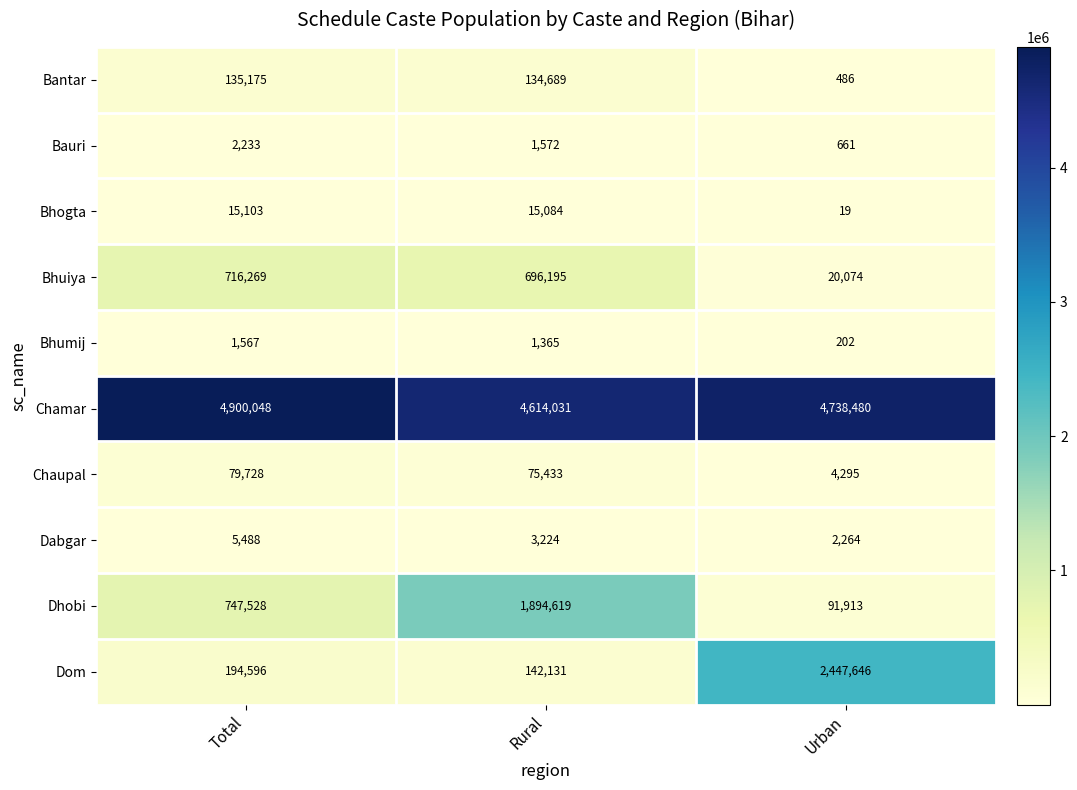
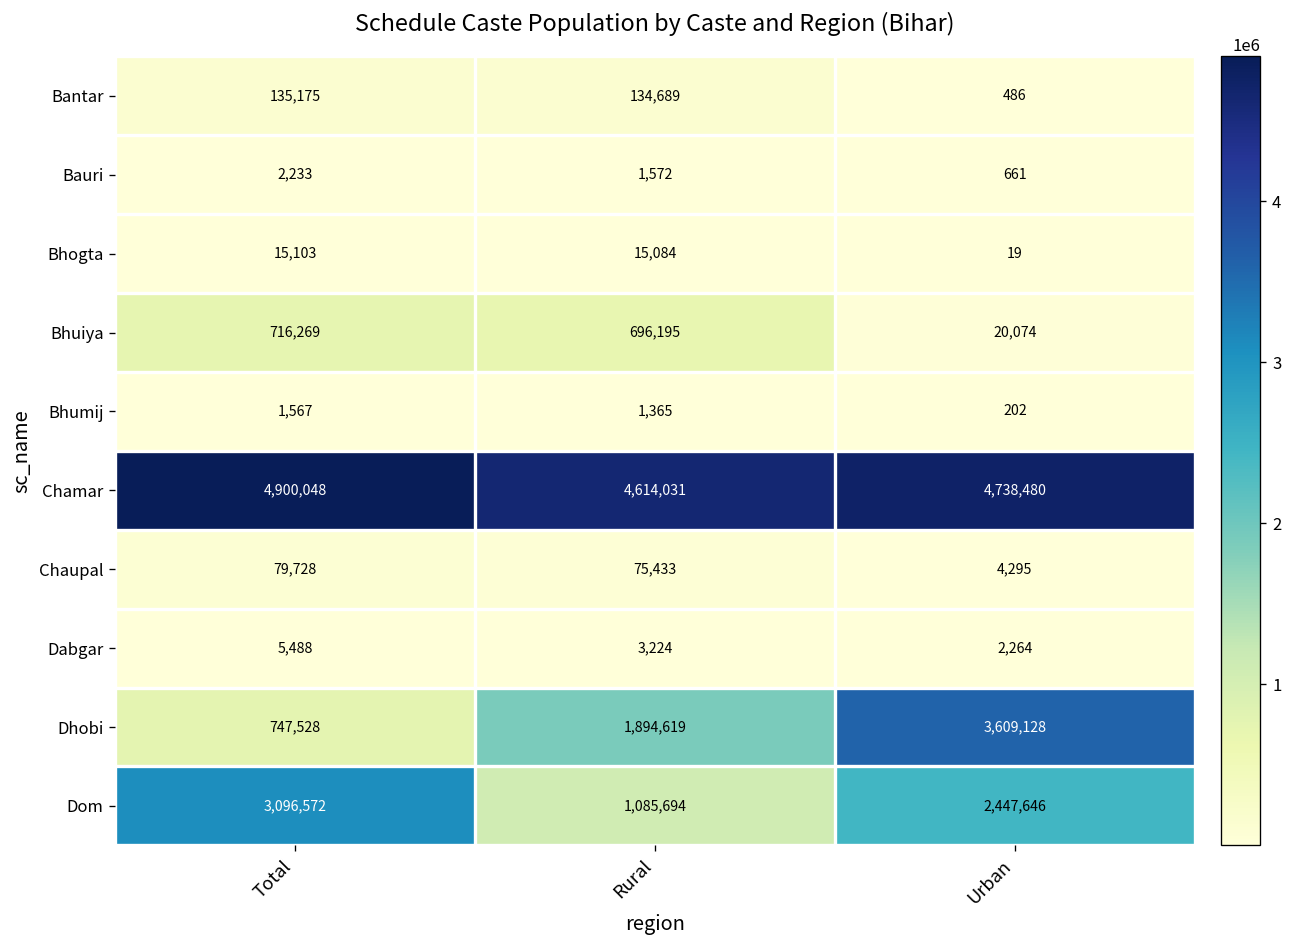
  {
    "Bantar": {
      "Total": "135,175",
      "Rural": "134,689",
      "Urban": "486"
    },
    "Bauri": {
      "Total": "2,233",
      "Rural": "1,572",
      "Urban": "661"
    },
    "Bhogta": {
      "Total": "15,103",
      "Rural": "15,084",
      "Urban": "19"
    },
    "Bhuiya": {
      "Total": "716,269",
      "Rural": "696,195",
      "Urban": "20,074"
    },
    "Bhumij": {
      "Total": "1,567",
      "Rural": "1,365",
      "Urban": "202"
    },
    "Chamar": {
      "Total": "4,900,048",
      "Rural": "4,614,031",
      "Urban": "4,738,480"
    },
    "Chaupal": {
      "Total": "79,728",
      "Rural": "75,433",
      "Urban": "4,295"
    },
    "Dabgar": {
      "Total": "5,488",
      "Rural": "3,224",
      "Urban": "2,264"
    },
    "Dhobi": {
      "Total": "747,528",
      "Rural": "1,894,619",
-     "Urban": "91,913"
+     "Urban": "3,609,128"
    },
    "Dom": {
-     "Total": "194,596",
-     "Rural": "142,131",
+     "Total": "3,096,572",
+     "Rural": "1,085,694",
      "Urban": "2,447,646"
    }
  }
